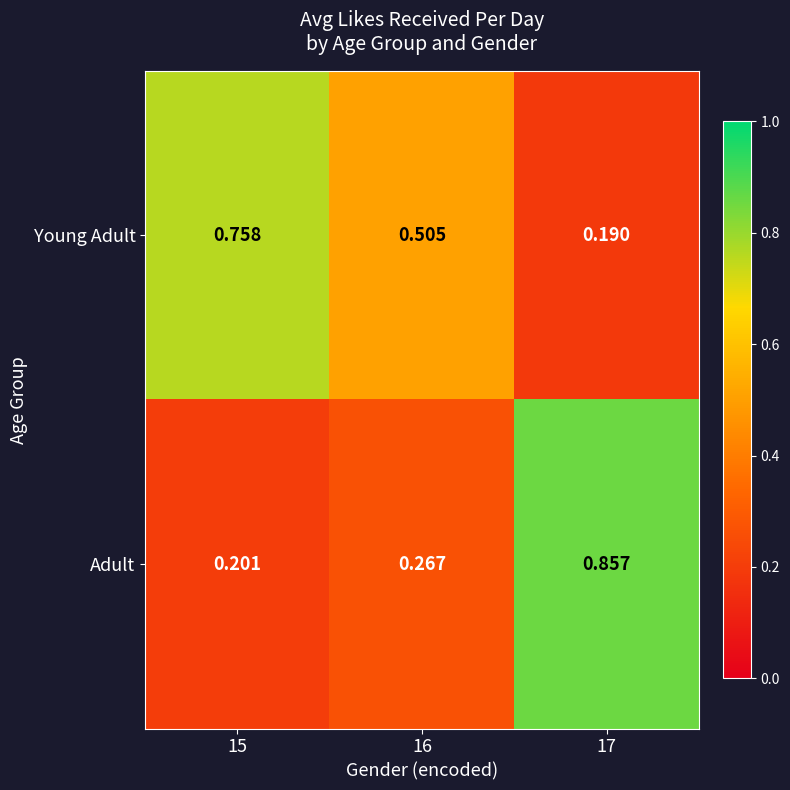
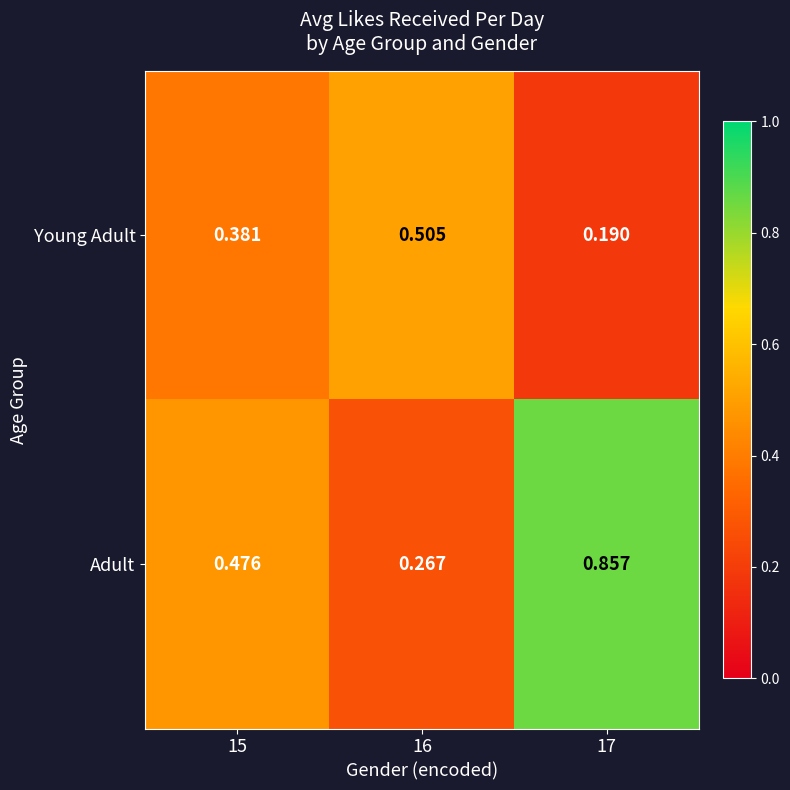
  {
    "Young Adult": {
-     "15": 0.758,
+     "15": 0.381,
      "16": 0.505,
      "17": 0.190
    },
    "Adult": {
-     "15": 0.201,
+     "15": 0.476,
      "16": 0.267,
      "17": 0.857
    }
  }
